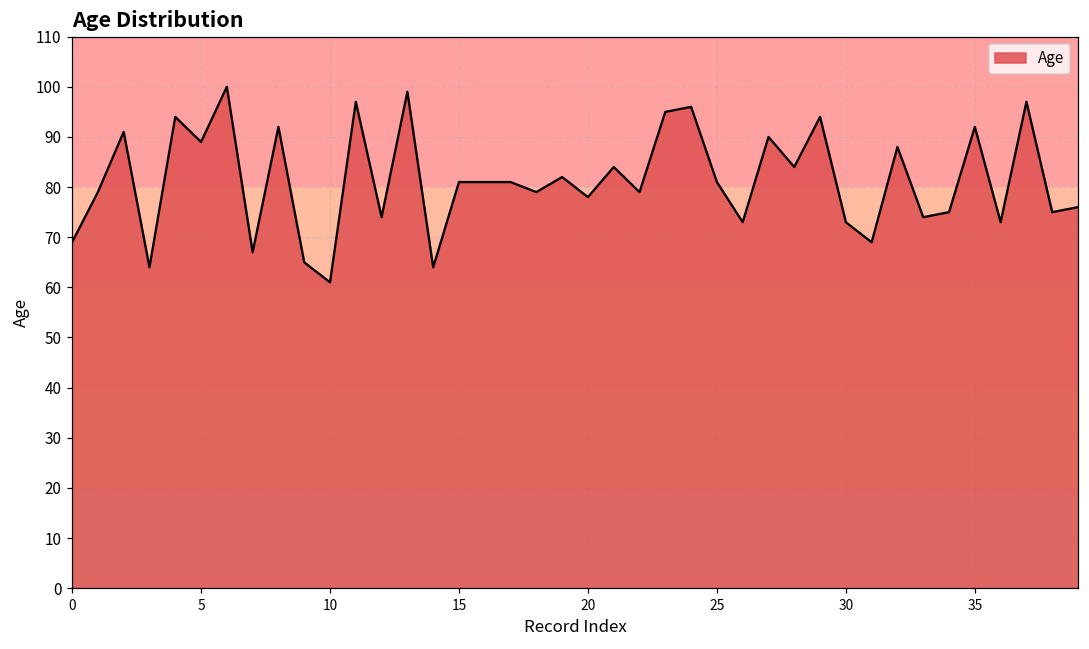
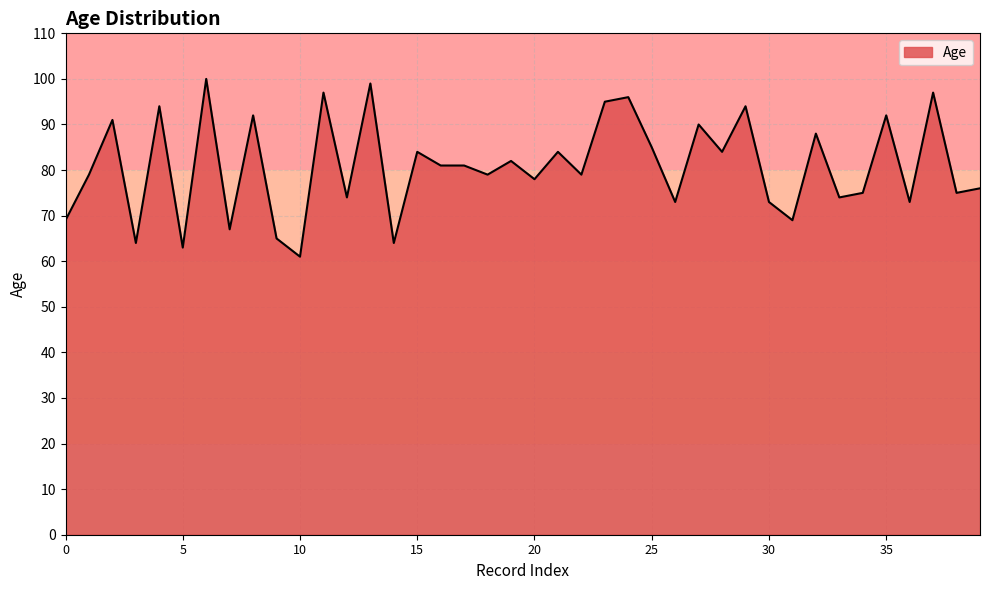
  {
    "0": 69,
-   "5": 89,
+   "5": 63,
    "10": 61,
-   "15": 81,
+   "15": 84,
    "20": 78,
-   "25": 81,
+   "25": 85,
    "30": 73,
    "35": 92
  }
